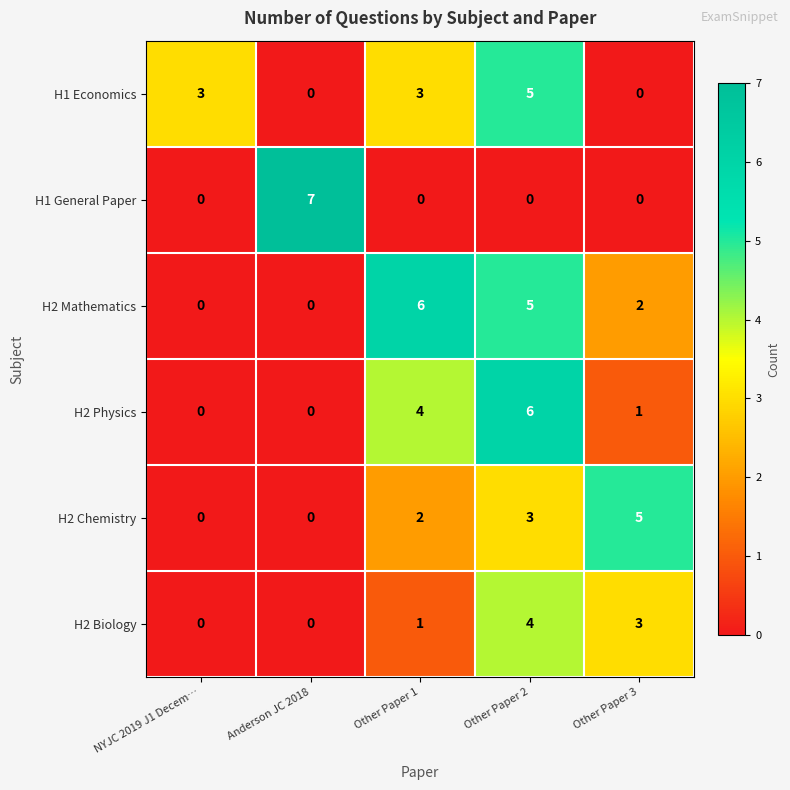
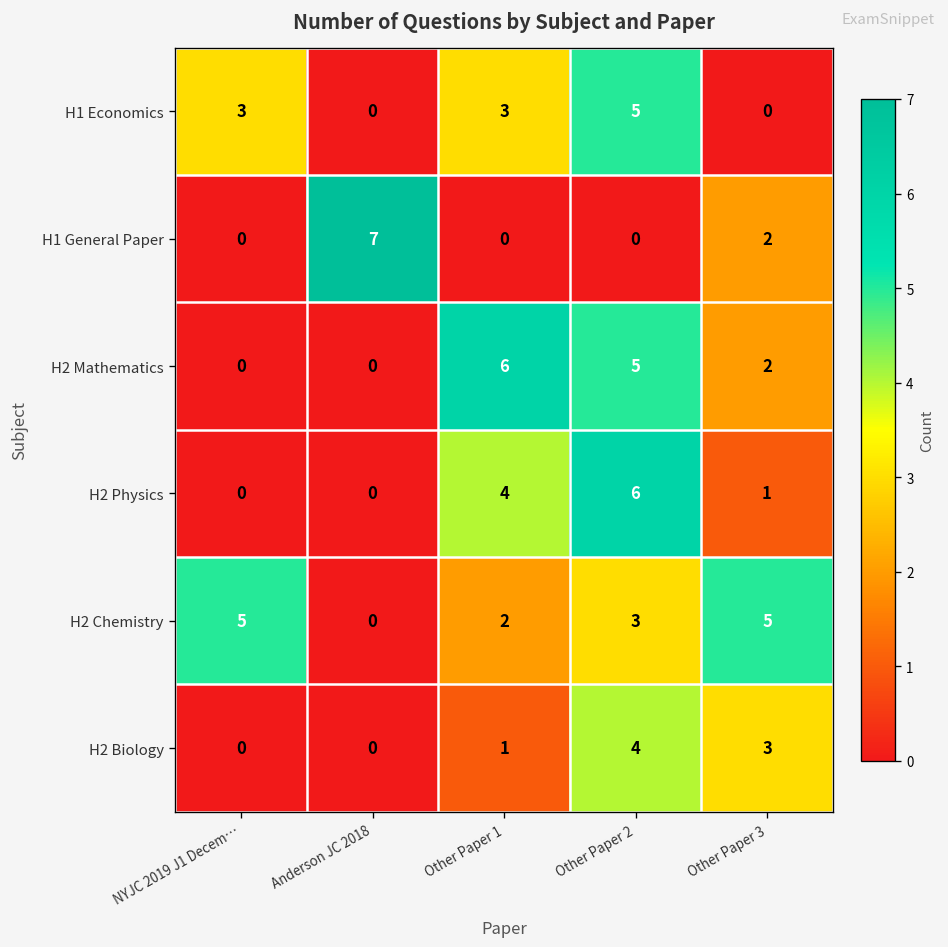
  {
    "H1 Economics": {
      "NYJC 2019 J1 Decem…": 3,
      "Anderson JC 2018": 0,
      "Other Paper 1": 3,
      "Other Paper 2": 5,
      "Other Paper 3": 0
    },
    "H1 General Paper": {
      "NYJC 2019 J1 Decem…": 0,
      "Anderson JC 2018": 7,
      "Other Paper 1": 0,
      "Other Paper 2": 0,
-     "Other Paper 3": 0
+     "Other Paper 3": 2
    },
    "H2 Mathematics": {
      "NYJC 2019 J1 Decem…": 0,
      "Anderson JC 2018": 0,
      "Other Paper 1": 6,
      "Other Paper 2": 5,
      "Other Paper 3": 2
    },
    "H2 Physics": {
      "NYJC 2019 J1 Decem…": 0,
      "Anderson JC 2018": 0,
      "Other Paper 1": 4,
      "Other Paper 2": 6,
      "Other Paper 3": 1
    },
    "H2 Chemistry": {
-     "NYJC 2019 J1 Decem…": 0,
+     "NYJC 2019 J1 Decem…": 5,
      "Anderson JC 2018": 0,
      "Other Paper 1": 2,
      "Other Paper 2": 3,
      "Other Paper 3": 5
    },
    "H2 Biology": {
      "NYJC 2019 J1 Decem…": 0,
      "Anderson JC 2018": 0,
      "Other Paper 1": 1,
      "Other Paper 2": 4,
      "Other Paper 3": 3
    }
  }
